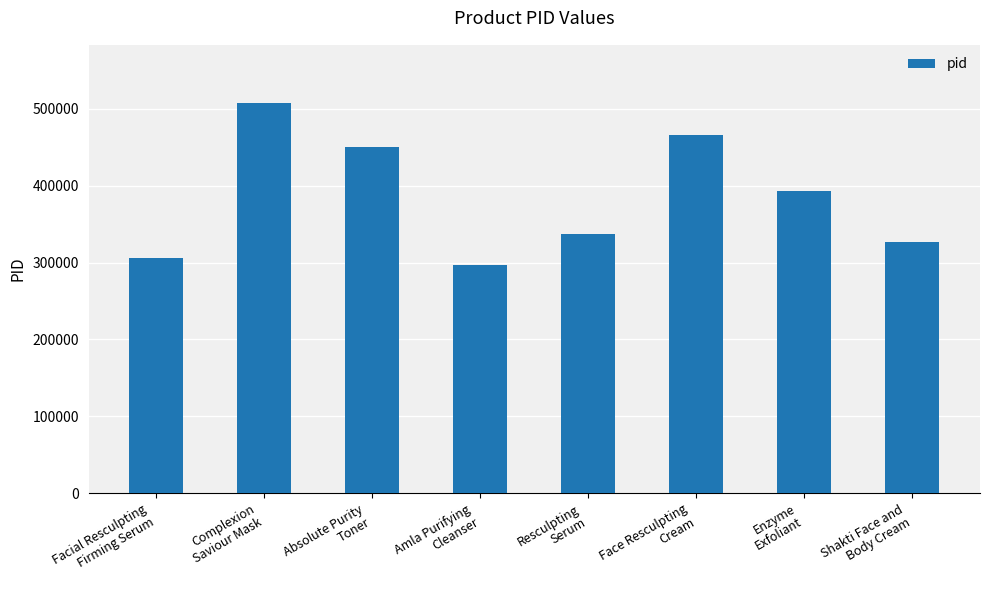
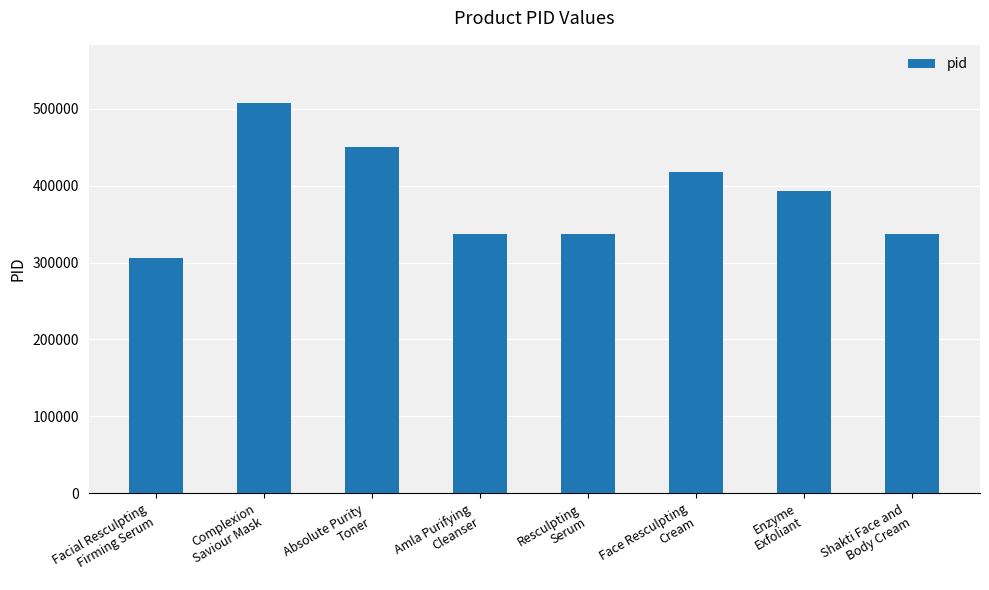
  {
    "Facial Resculpting Firming Serum": 310000,
    "Complexion Saviour Mask": 510000,
    "Absolute Purity Toner": 450000,
-   "Amla Purifying Cleanser": 300000,
+   "Amla Purifying Cleanser": 340000,
    "Resculpting Serum": 340000,
-   "Face Resculpting Cream": 470000,
+   "Face Resculpting Cream": 420000,
    "Enzyme Exfoliant": 390000,
-   "Shakti Face and Body Cream": 330000
+   "Shakti Face and Body Cream": 340000
  }
